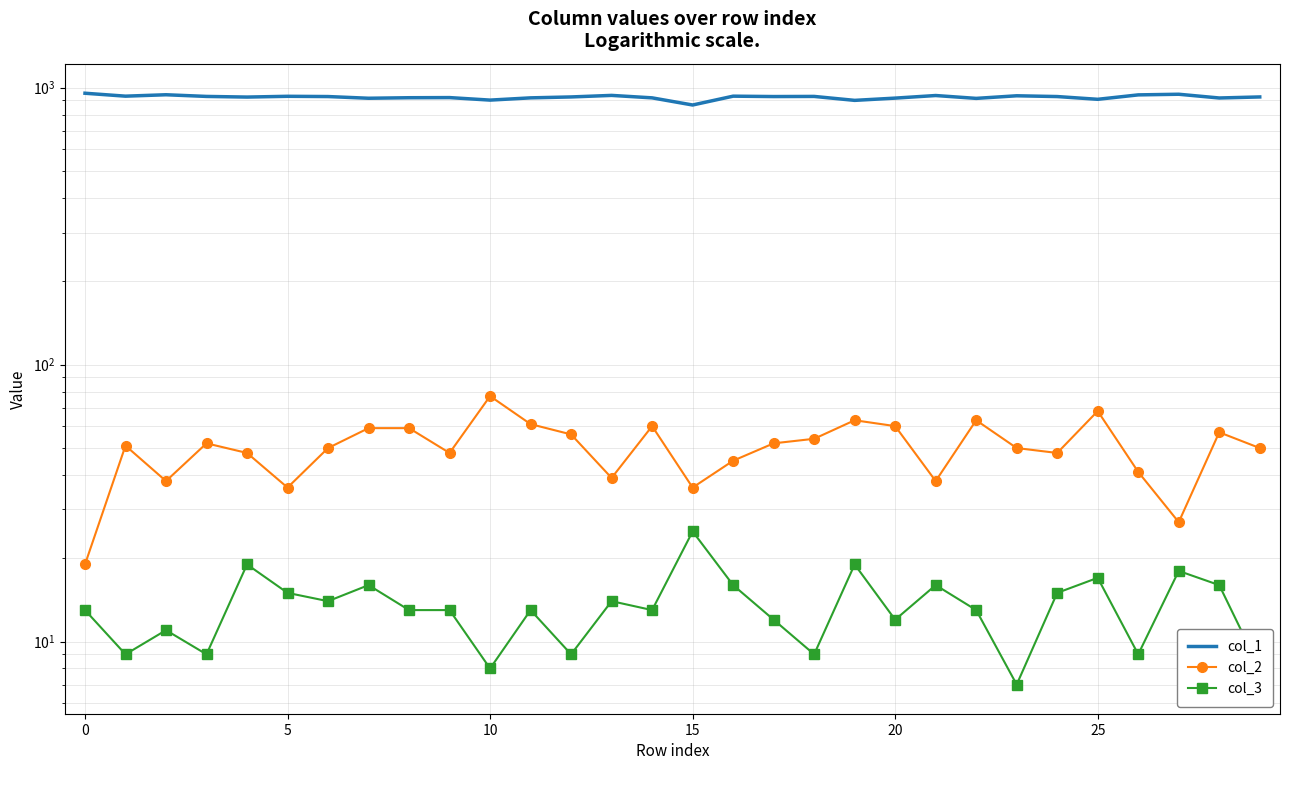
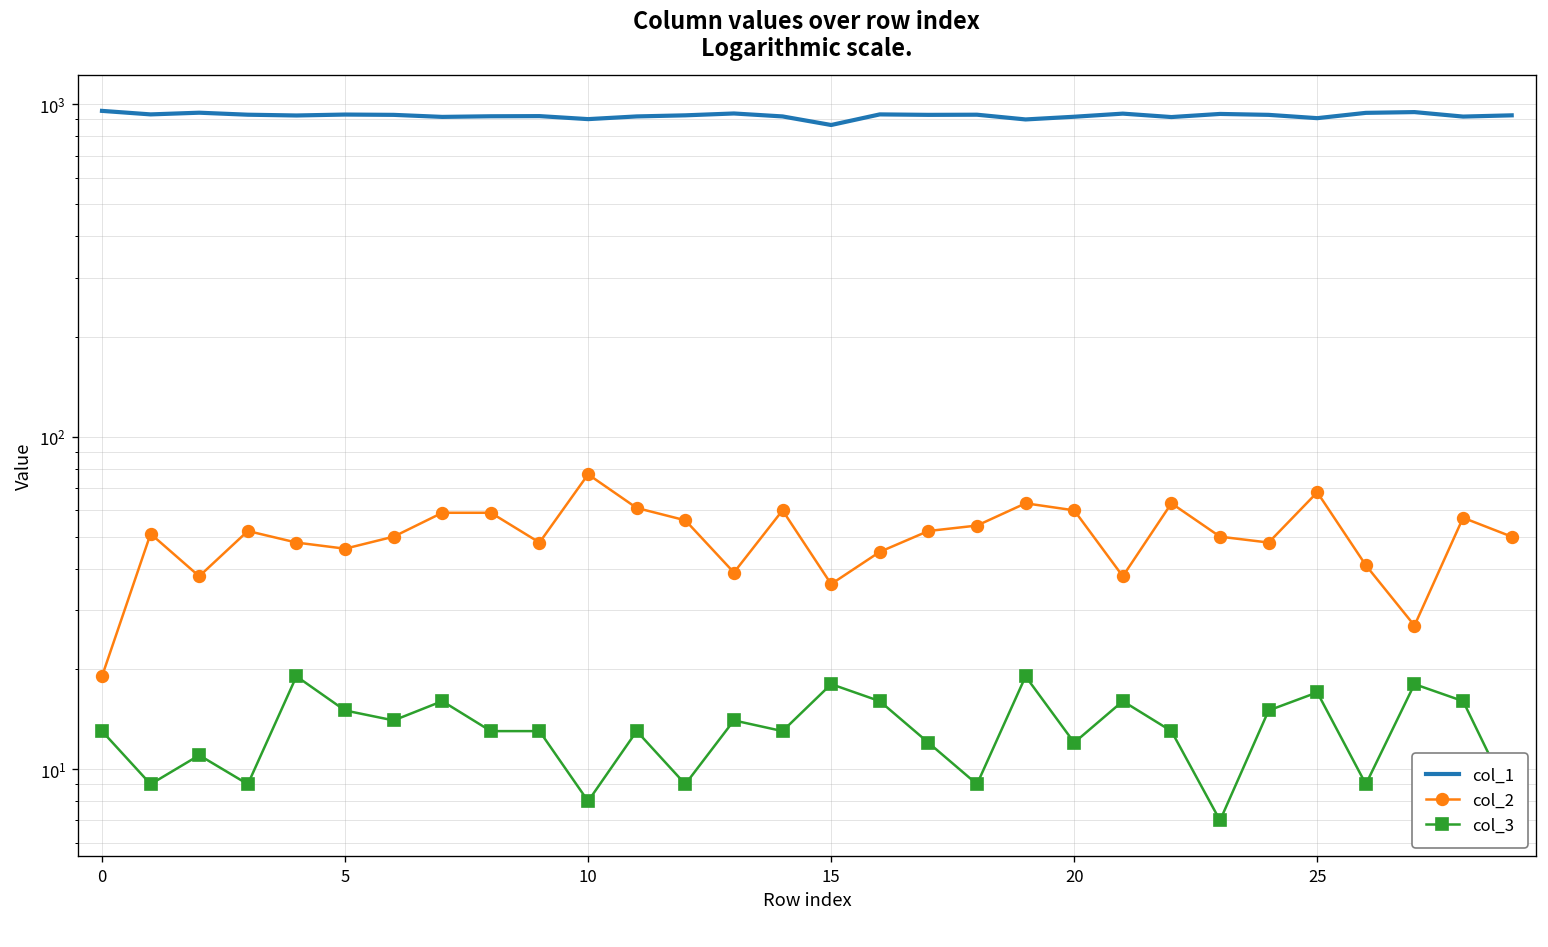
  {
    "col_1": {
      "0": 960,
      "5": 930,
      "10": 900,
      "15": 870,
      "20": 920,
      "25": 910
    },
    "col_2": {
      "0": 19,
-     "5": 36,
+     "5": 46,
      "10": 77,
      "15": 36,
      "20": 60,
      "25": 68
    },
    "col_3": {
      "0": 13,
      "5": 15,
      "10": 8,
-     "15": 25,
+     "15": 18,
      "20": 12,
      "25": 17
    }
  }
